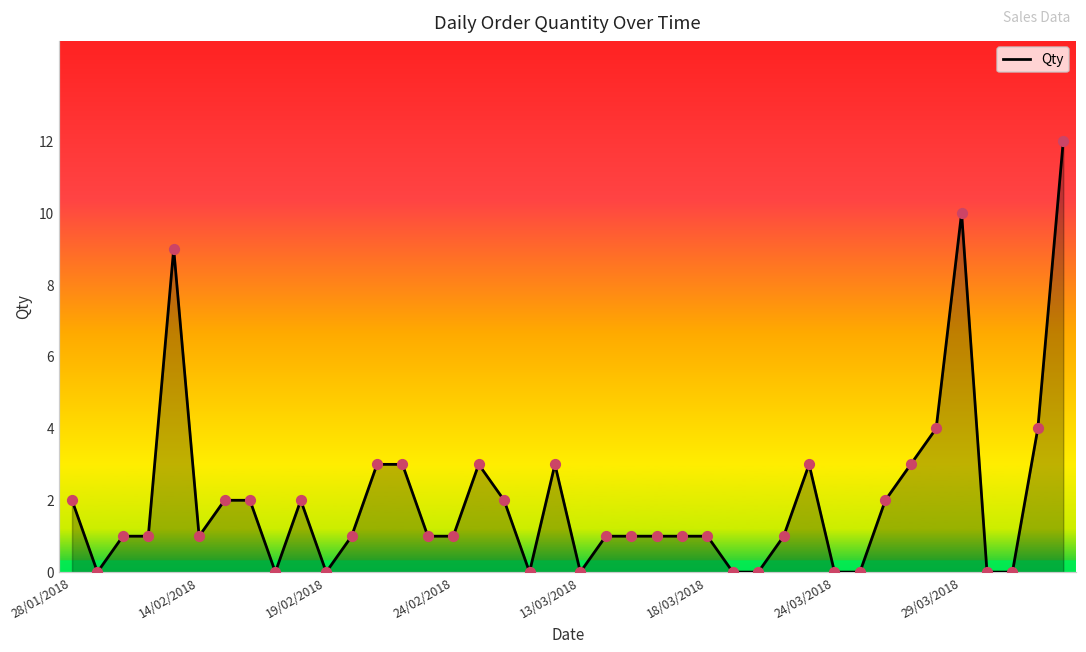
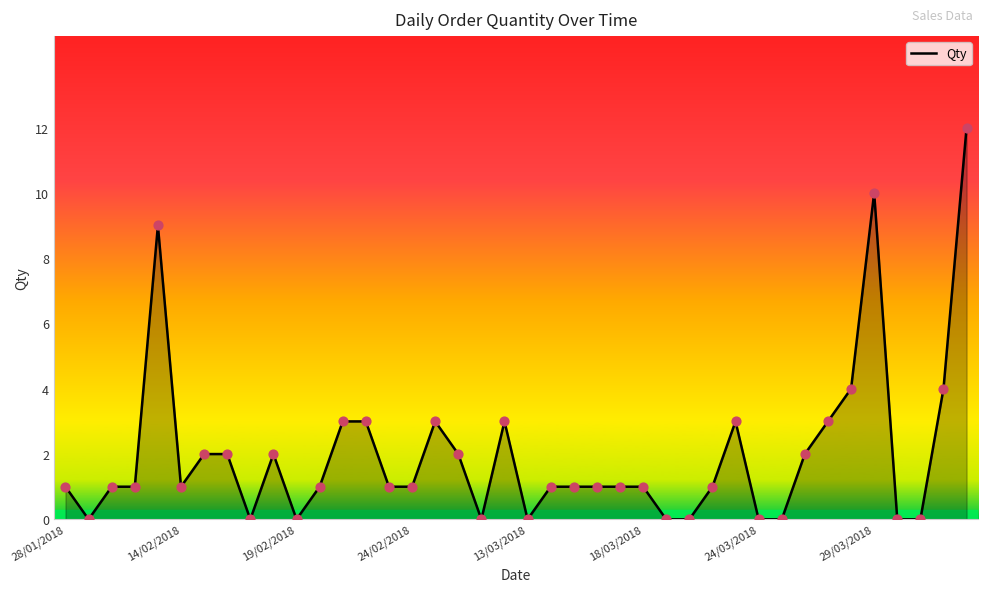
  {
-   "28/01/2018": 2,
+   "28/01/2018": 1,
    "14/02/2018": 1,
    "24/02/2018": 1,
    "18/03/2018": 1,
    "29/03/2018": 10
  }
